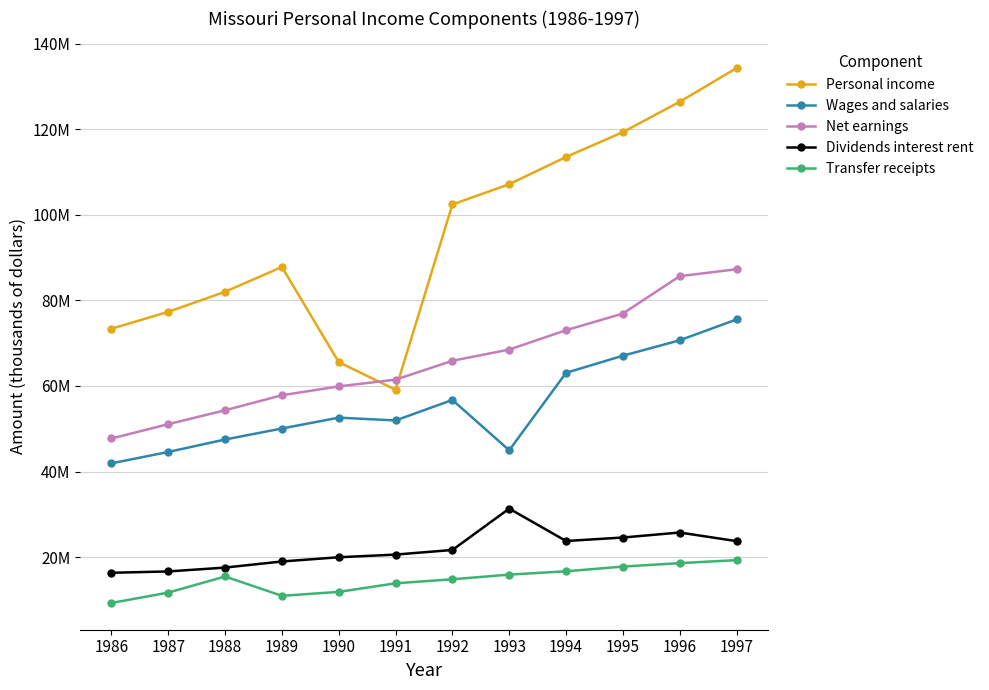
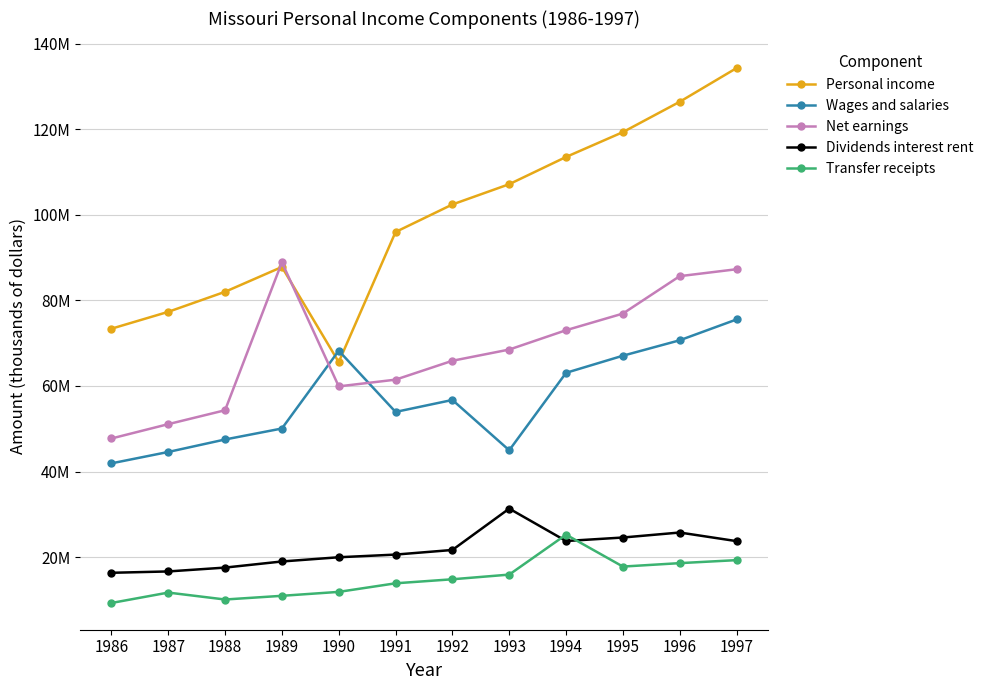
  {
    "Personal income": {
      "1986": 73000000,
      "1987": 77000000,
      "1988": 82000000,
      "1989": 88000000,
      "1990": 66000000,
-     "1991": 59000000,
+     "1991": 96000000,
      "1992": 102000000,
      "1993": 107000000,
      "1994": 114000000,
      "1995": 119000000,
      "1996": 126000000,
      "1997": 134000000
    },
    "Wages and salaries": {
      "1986": 42000000,
      "1987": 45000000,
      "1988": 47000000,
      "1989": 50000000,
-     "1990": 53000000,
-     "1991": 52000000,
+     "1990": 68000000,
+     "1991": 54000000,
      "1992": 57000000,
      "1993": 45000000,
      "1994": 63000000,
      "1995": 67000000,
      "1996": 71000000,
      "1997": 76000000
    },
    "Net earnings": {
      "1986": 48000000,
      "1987": 51000000,
      "1988": 54000000,
-     "1989": 58000000,
+     "1989": 89000000,
      "1990": 60000000,
      "1991": 61000000,
      "1992": 66000000,
      "1993": 69000000,
      "1994": 73000000,
      "1995": 77000000,
      "1996": 86000000,
      "1997": 87000000
    },
    "Dividends interest rent": {
      "1986": 16000000,
      "1987": 17000000,
      "1988": 18000000,
      "1989": 19000000,
      "1990": 20000000,
      "1991": 21000000,
      "1992": 22000000,
      "1993": 31000000,
      "1994": 24000000,
      "1995": 25000000,
      "1996": 26000000,
      "1997": 24000000
    },
    "Transfer receipts": {
      "1986": 9000000,
      "1987": 12000000,
-     "1988": 15000000,
+     "1988": 10000000,
      "1989": 11000000,
      "1990": 12000000,
      "1991": 14000000,
      "1992": 15000000,
      "1993": 16000000,
-     "1994": 17000000,
+     "1994": 25000000,
      "1995": 18000000,
      "1996": 19000000,
      "1997": 19000000
    }
  }
